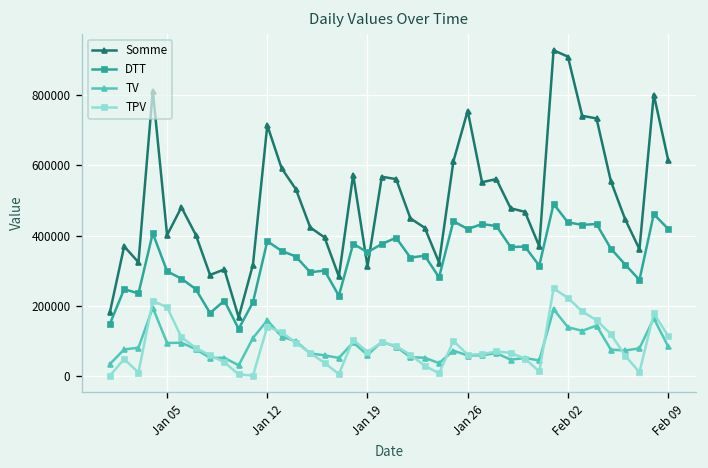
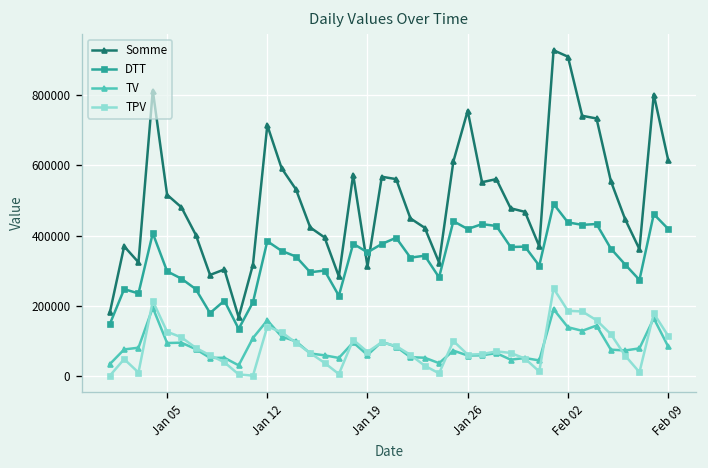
  {
    "Somme": {
-     "Jan 05": 400000,
+     "Jan 05": 520000,
      "Jan 12": 710000,
      "Jan 19": 310000,
      "Jan 26": 760000,
      "Feb 02": 910000,
      "Feb 09": 620000
    },
    "TPV": {
-     "Jan 05": 200000,
+     "Jan 05": 130000,
      "Jan 12": 140000,
-     "Feb 02": 220000,
+     "Feb 02": 190000,
      "Feb 09": 110000
    }
  }
